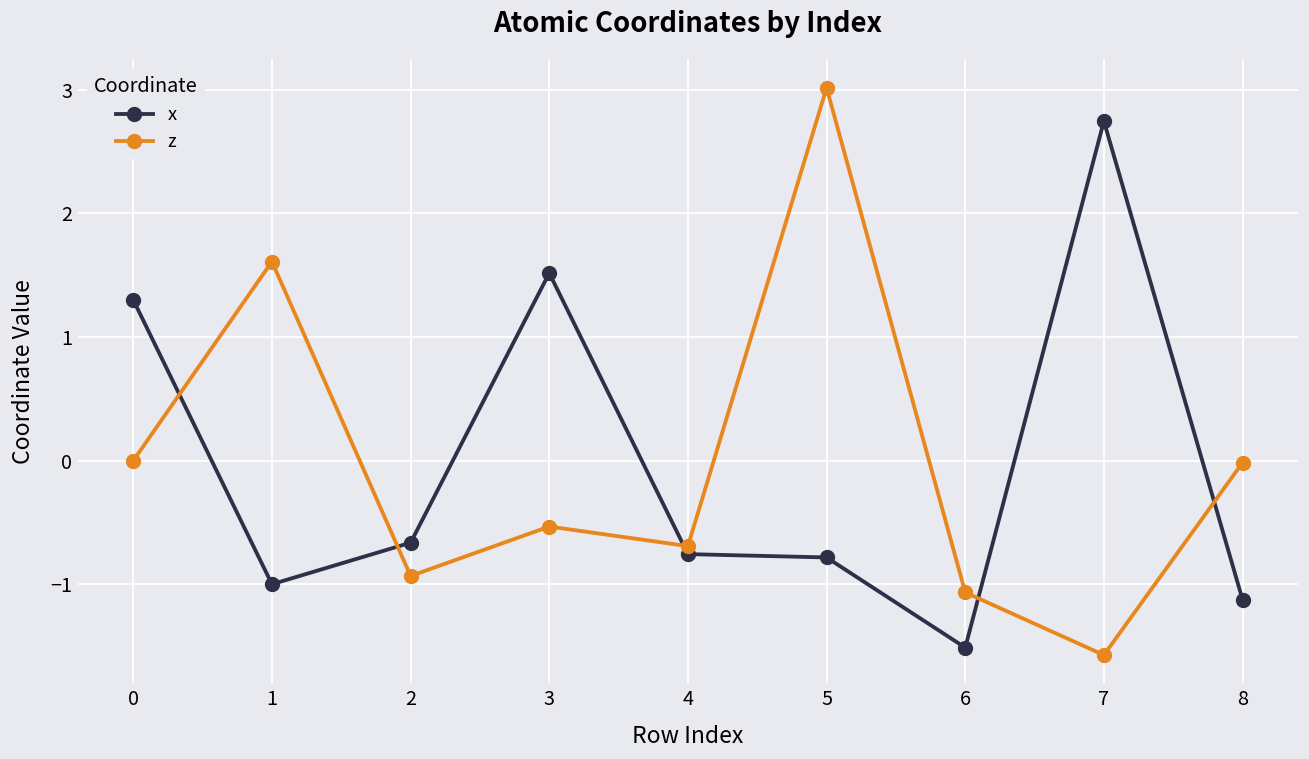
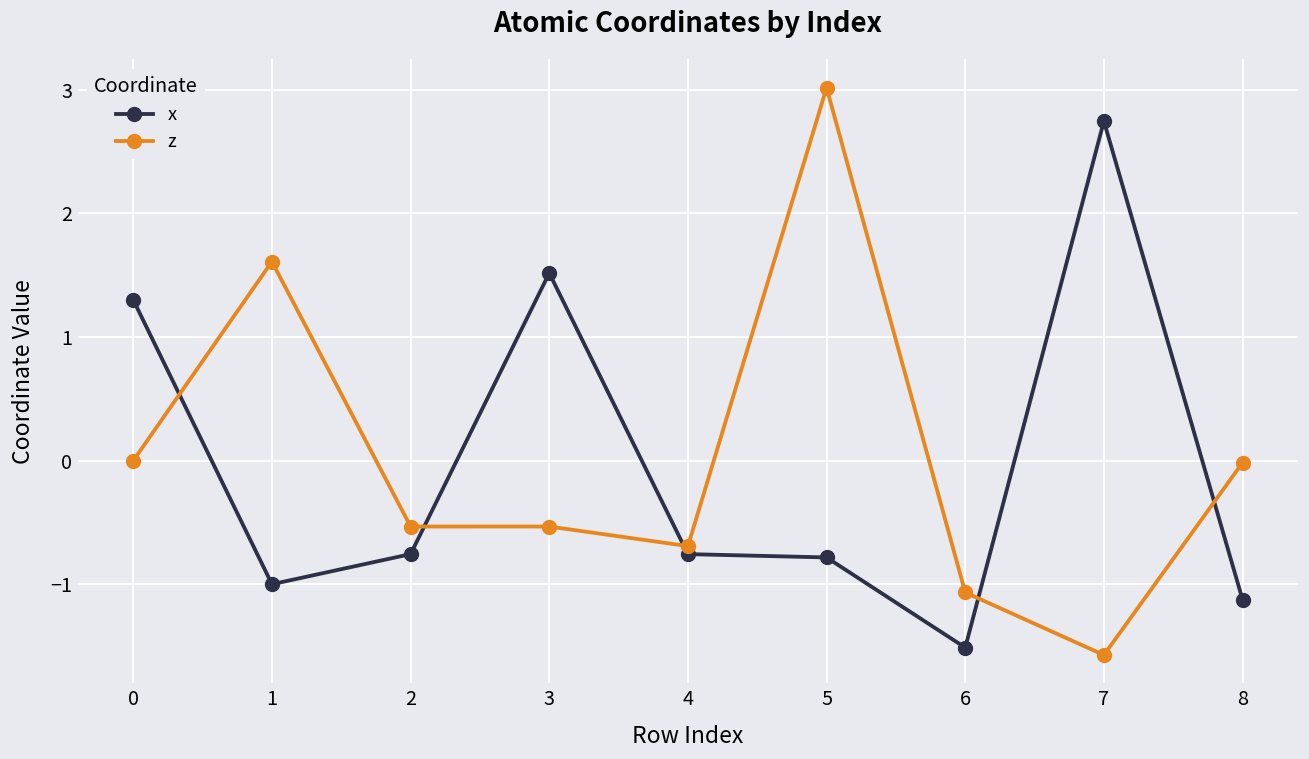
  {
    "x": {
      "0": 1.30,
      "1": -1.00,
-     "2": -0.66,
+     "2": -0.76,
      "3": 1.52,
      "4": -0.76,
      "5": -0.78,
      "6": -1.51,
      "7": 2.75,
      "8": -1.12
    },
    "z": {
      "0": 0.00,
      "1": 1.61,
-     "2": -0.93,
+     "2": -0.53,
      "3": -0.53,
      "4": -0.69,
      "5": 3.02,
      "6": -1.07,
      "7": -1.57,
      "8": -0.02
    }
  }
